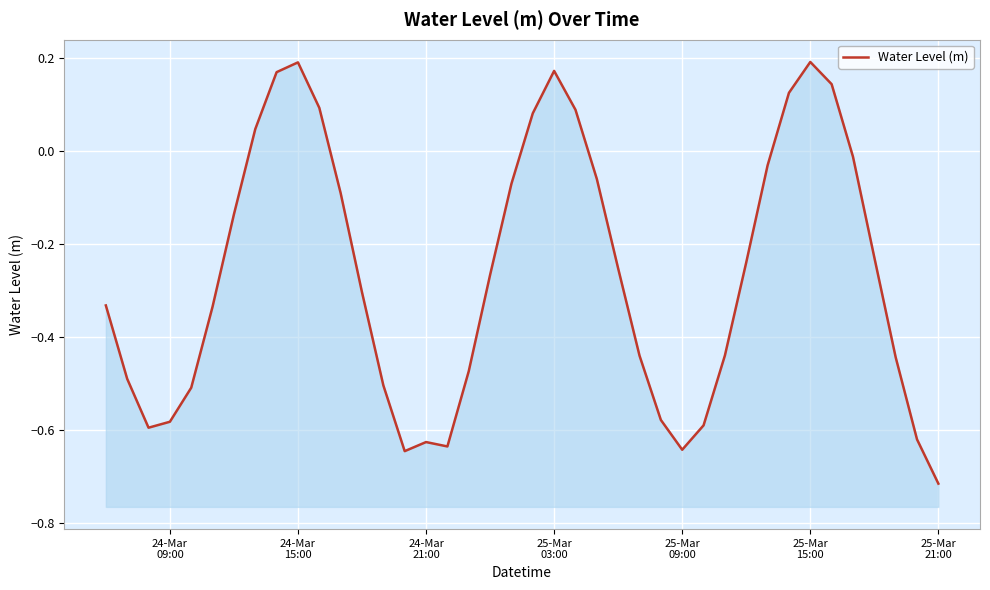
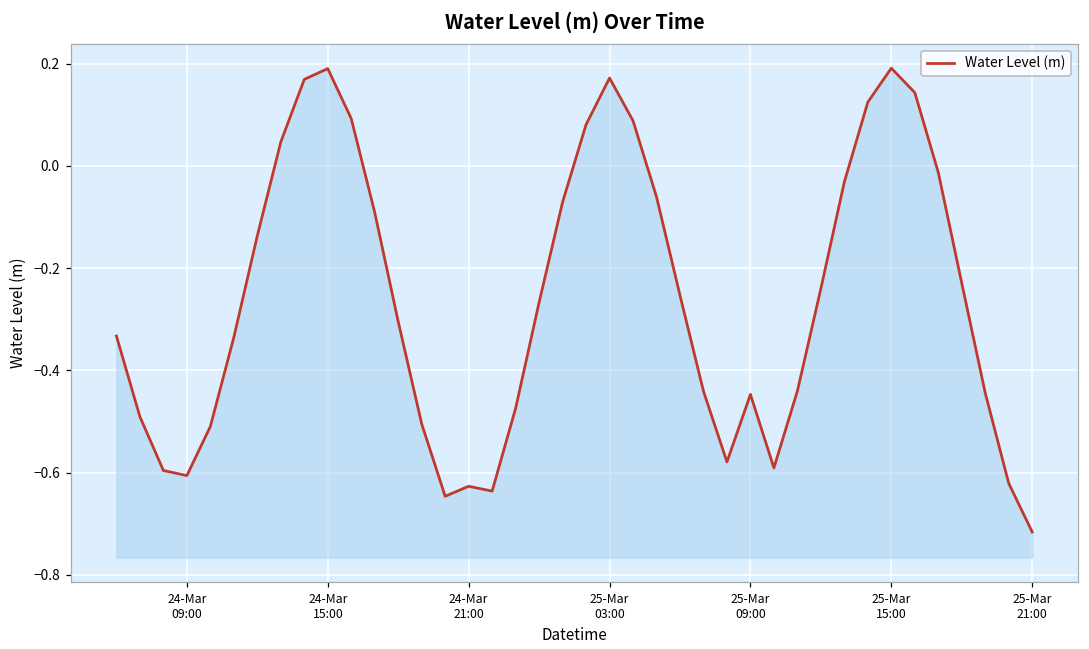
  {
-   "24-Mar 09:00": -0.58,
+   "24-Mar 09:00": -0.61,
    "24-Mar 15:00": 0.19,
    "24-Mar 21:00": -0.63,
    "25-Mar 03:00": 0.17,
-   "25-Mar 09:00": -0.64,
+   "25-Mar 09:00": -0.45,
    "25-Mar 15:00": 0.19,
    "25-Mar 21:00": -0.72
  }
